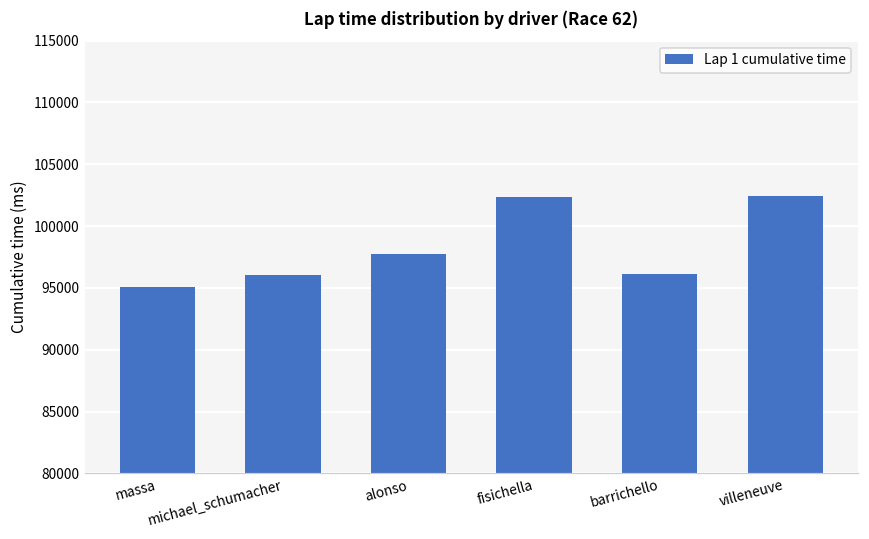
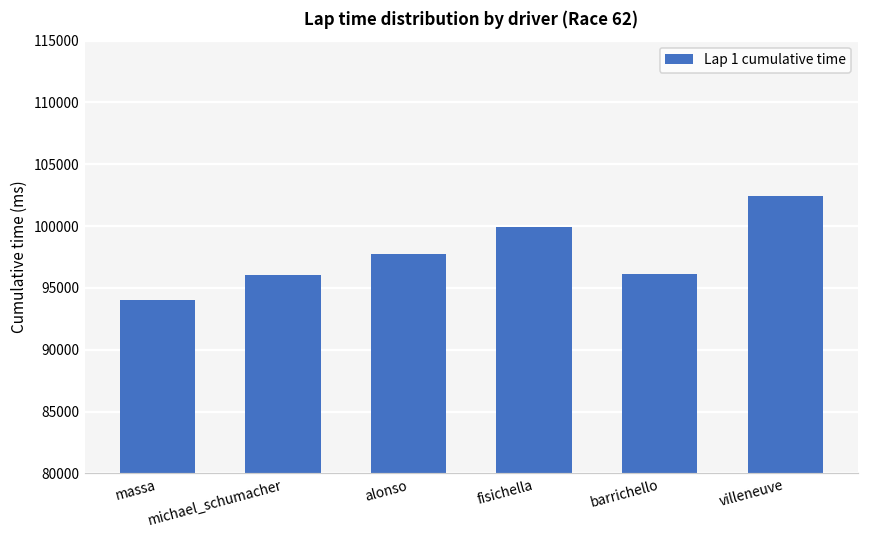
  {
-   "massa": 95100,
+   "massa": 94000,
    "michael_schumacher": 96100,
    "alonso": 97700,
-   "fisichella": 102300,
+   "fisichella": 99900,
    "barrichello": 96100,
    "villeneuve": 102400
  }
